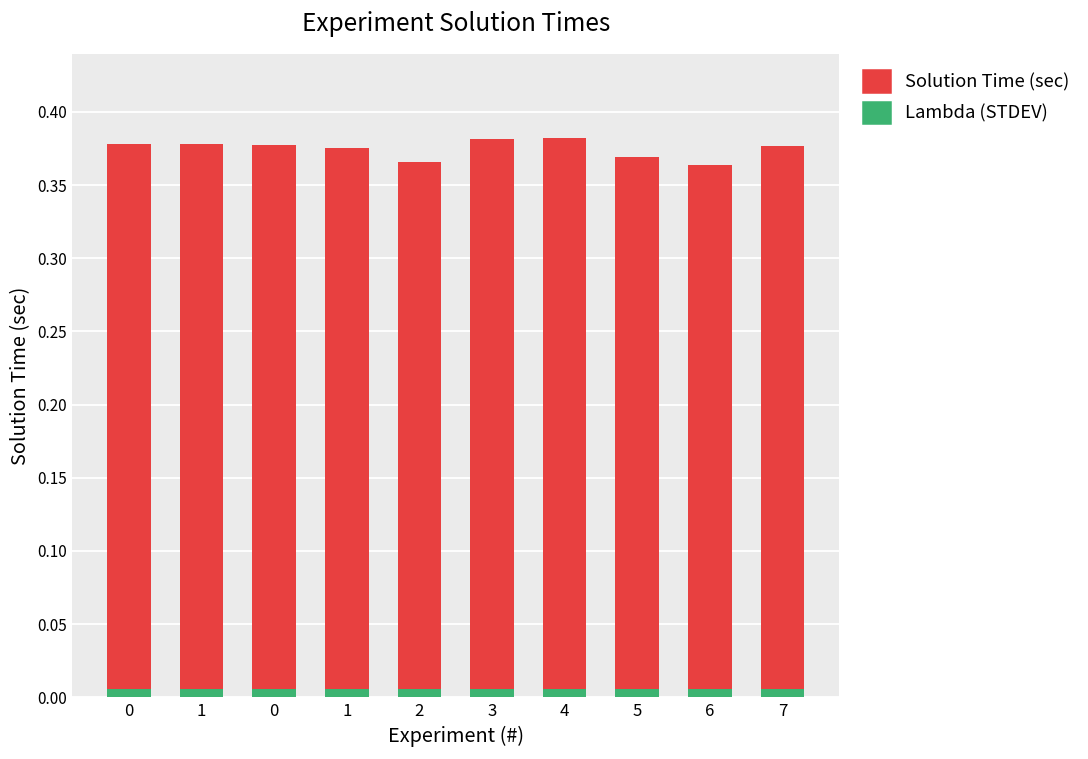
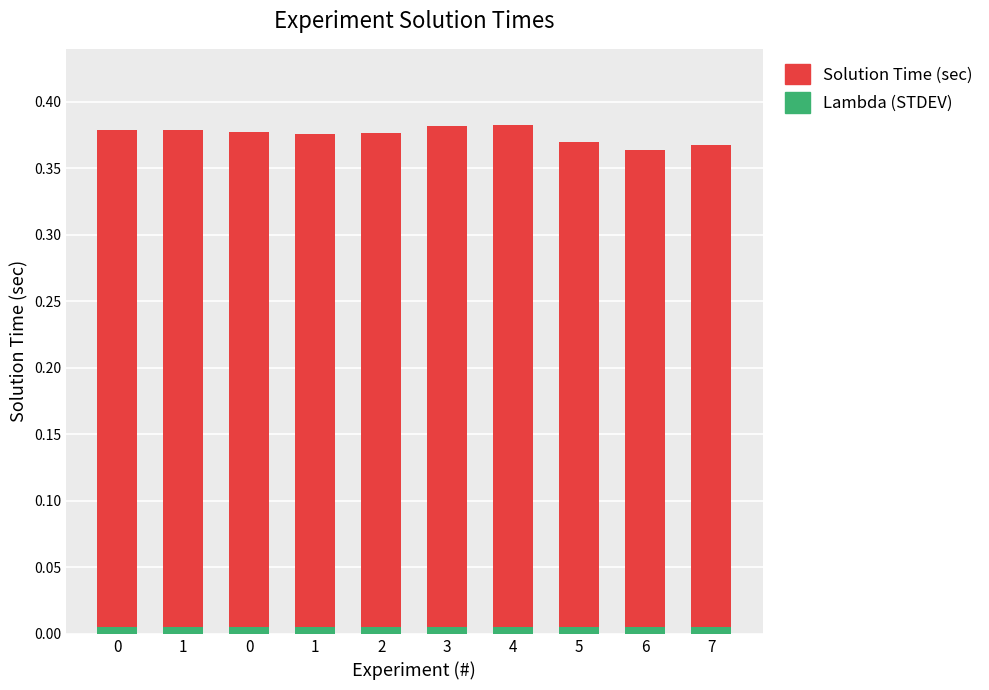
  {
    "Lambda (STDEV)": {
      "2": 0.005,
      "3": 0.005,
      "4": 0.005,
      "5": 0.005,
      "6": 0.005,
      "7": 0.005
    },
    "Solution Time (sec)": {
-     "2": 0.360,
+     "2": 0.371,
      "3": 0.376,
      "4": 0.377,
      "5": 0.364,
      "6": 0.358,
-     "7": 0.371
+     "7": 0.362
    }
  }
